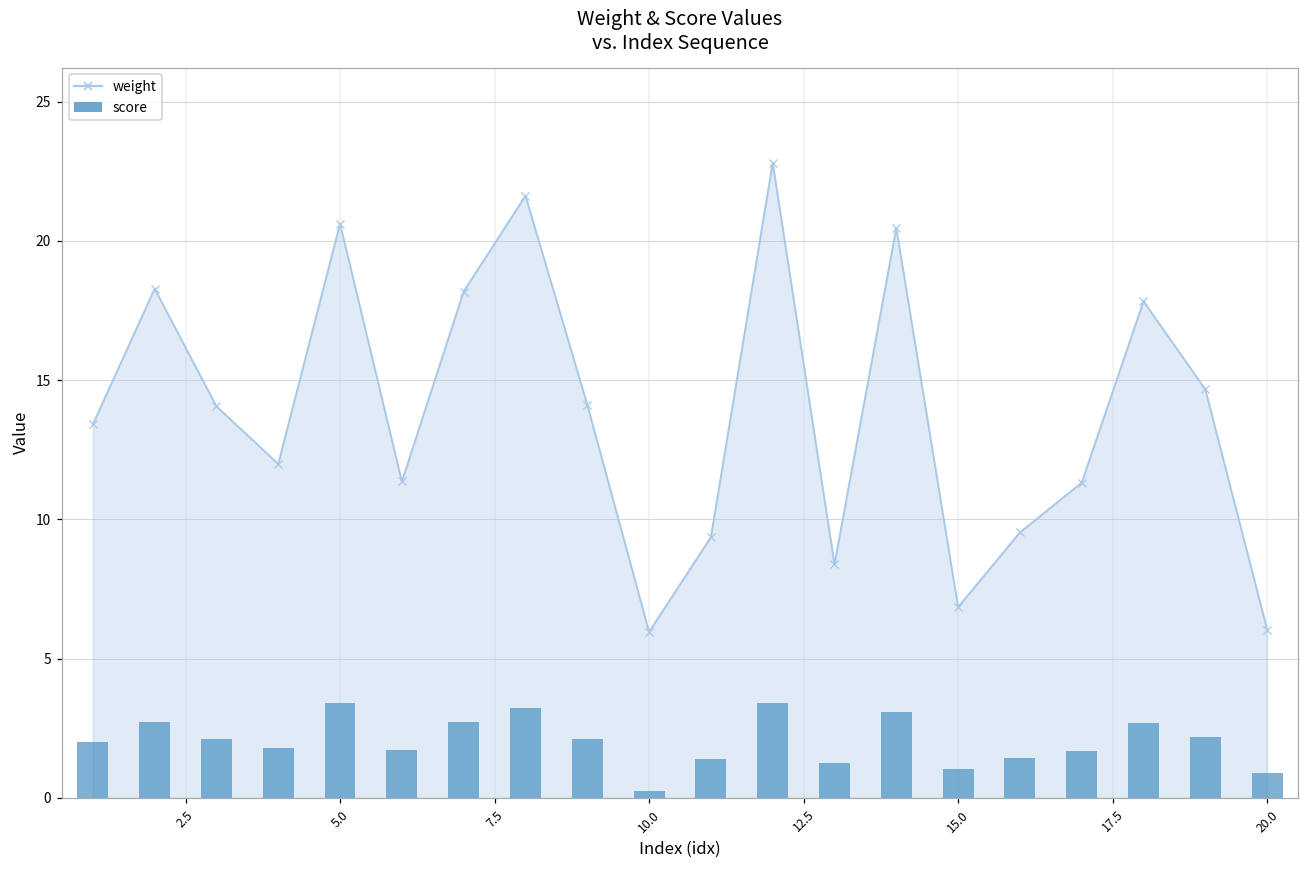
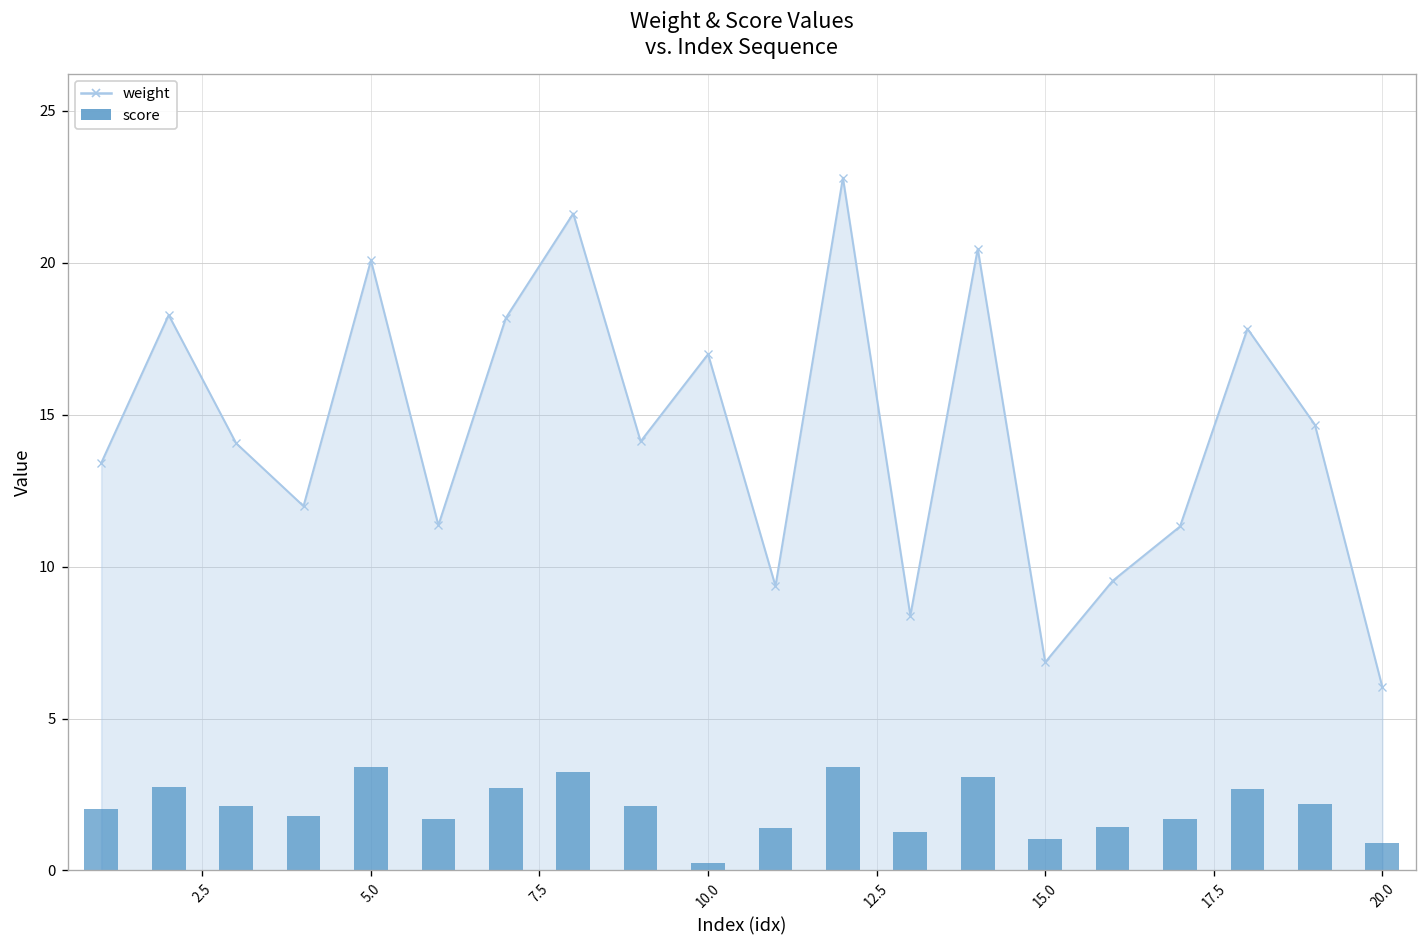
  {
    "weight": {
-     "5.0": 20.6,
-     "10.0": 6.0,
+     "5.0": 20.1,
+     "10.0": 17.0,
      "15.0": 6.9,
      "20.0": 6.0
    }
  }
